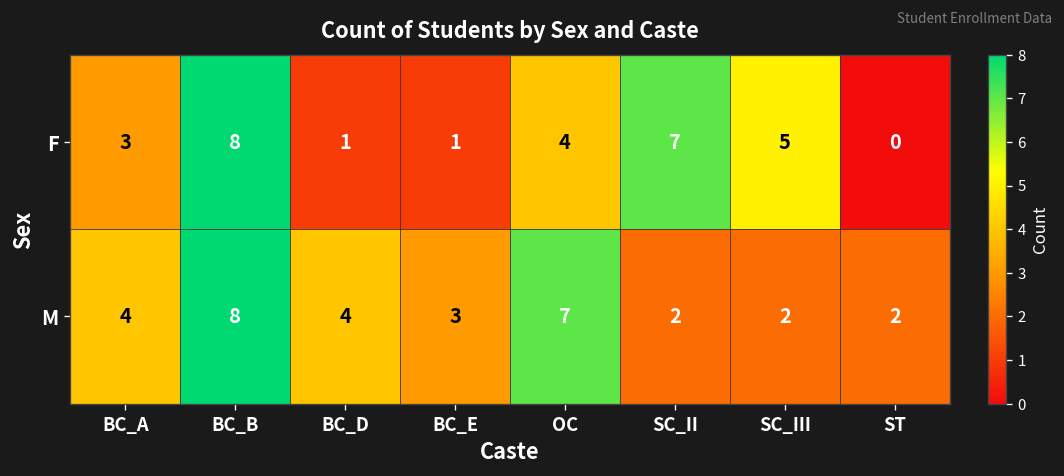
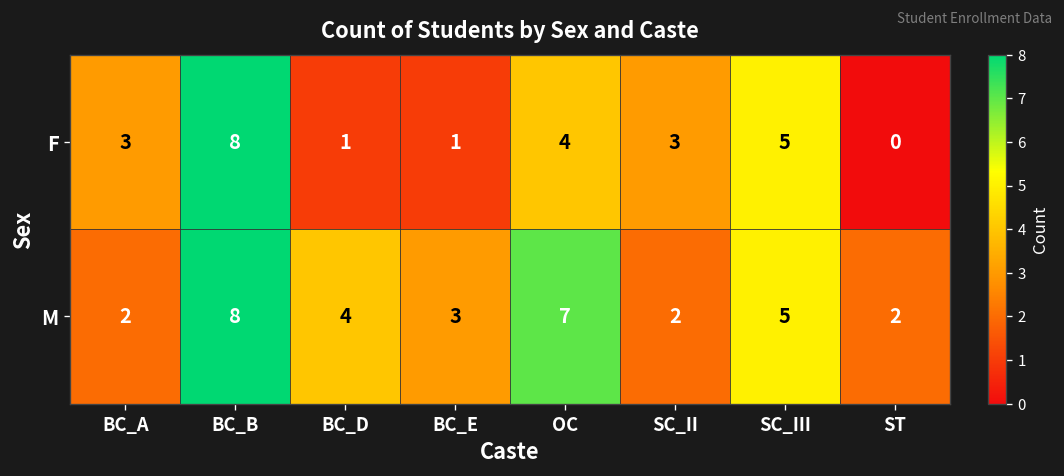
  {
    "F": {
      "BC_A": 3,
      "BC_B": 8,
      "BC_D": 1,
      "BC_E": 1,
      "OC": 4,
-     "SC_II": 7,
+     "SC_II": 3,
      "SC_III": 5,
      "ST": 0
    },
    "M": {
-     "BC_A": 4,
+     "BC_A": 2,
      "BC_B": 8,
      "BC_D": 4,
      "BC_E": 3,
      "OC": 7,
      "SC_II": 2,
-     "SC_III": 2,
+     "SC_III": 5,
      "ST": 2
    }
  }
